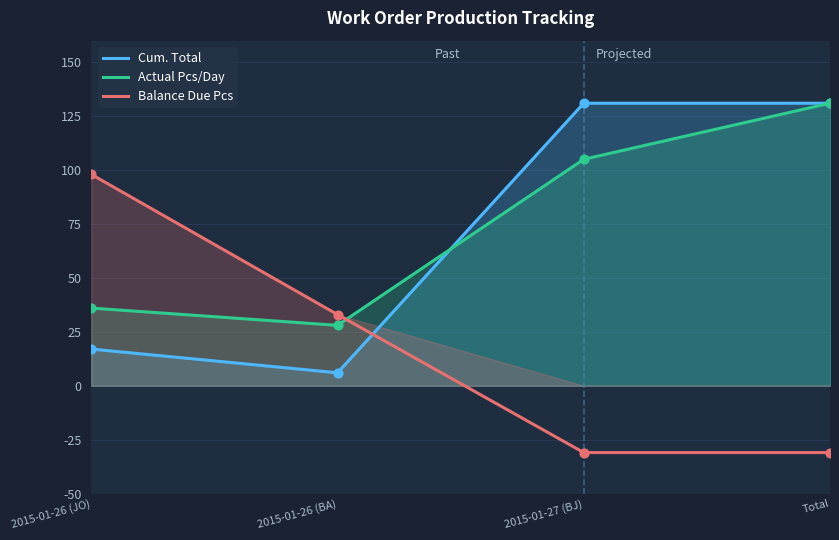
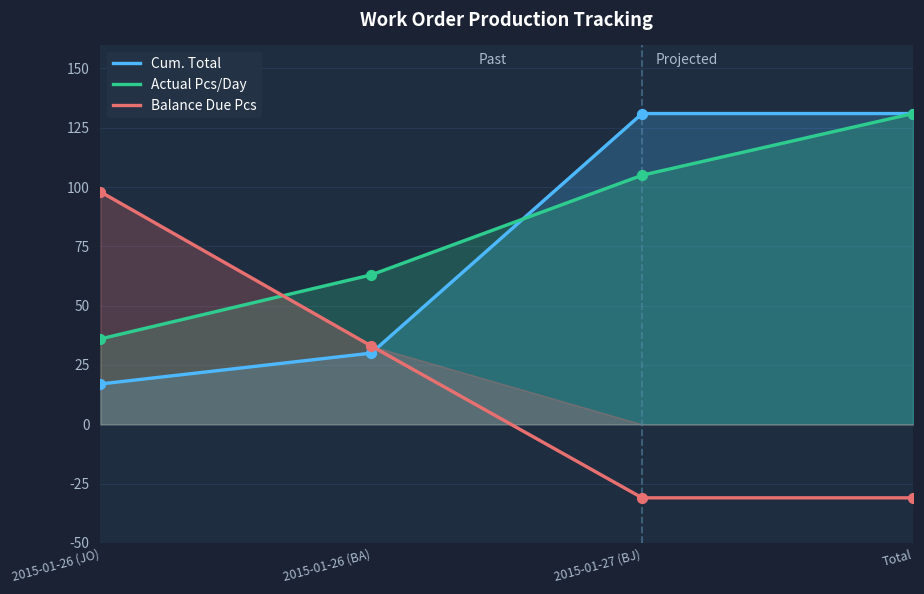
  {
    "Cum. Total": {
      "2015-01-26 (JO)": 17,
-     "2015-01-26 (BA)": 6,
+     "2015-01-26 (BA)": 30,
      "2015-01-27 (BJ)": 131
    },
    "Actual Pcs/Day": {
      "2015-01-26 (JO)": 36,
-     "2015-01-26 (BA)": 28,
+     "2015-01-26 (BA)": 63,
      "2015-01-27 (BJ)": 105
    }
  }
